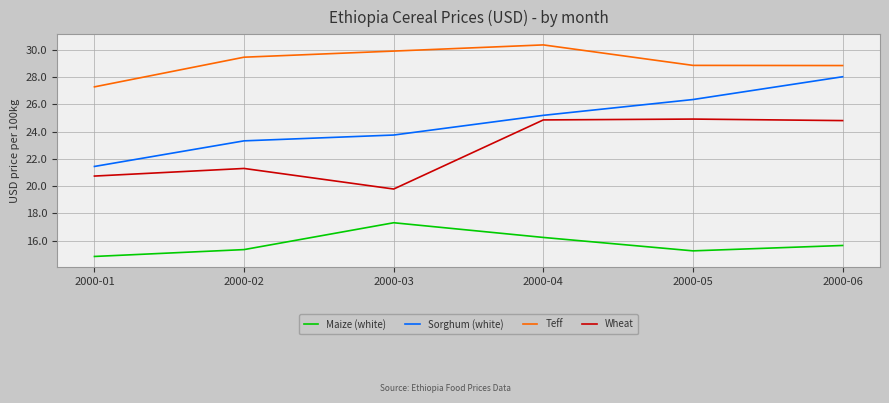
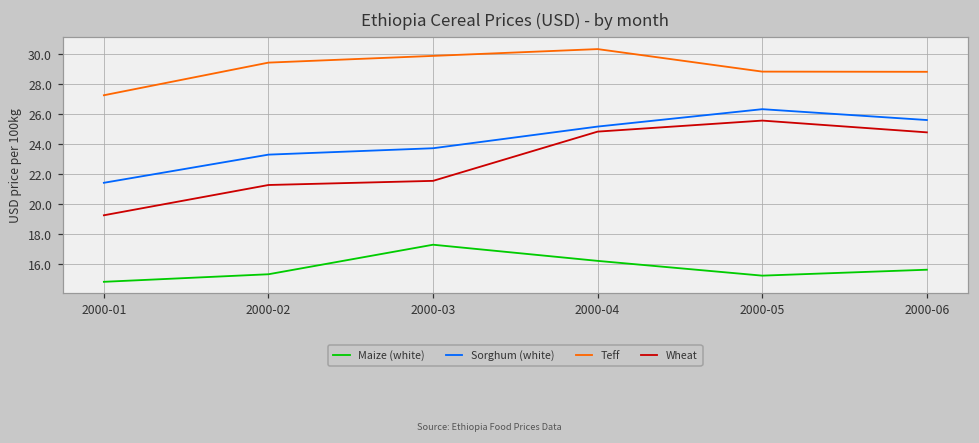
  {
    "Maize (white)": {
      "2000-01": 14.8,
      "2000-02": 15.3,
      "2000-03": 17.3,
      "2000-04": 16.2,
      "2000-05": 15.2,
      "2000-06": 15.6
    },
    "Sorghum (white)": {
      "2000-01": 21.4,
      "2000-02": 23.3,
      "2000-03": 23.7,
      "2000-04": 25.2,
      "2000-05": 26.3,
-     "2000-06": 28.0
+     "2000-06": 25.6
    },
    "Teff": {
      "2000-01": 27.3,
      "2000-02": 29.5,
      "2000-03": 29.9,
      "2000-04": 30.4,
      "2000-05": 28.9,
      "2000-06": 28.8
    },
    "Wheat": {
-     "2000-01": 20.7,
+     "2000-01": 19.3,
      "2000-02": 21.3,
-     "2000-03": 19.8,
+     "2000-03": 21.6,
      "2000-04": 24.9,
-     "2000-05": 24.9,
+     "2000-05": 25.6,
      "2000-06": 24.8
    }
  }
